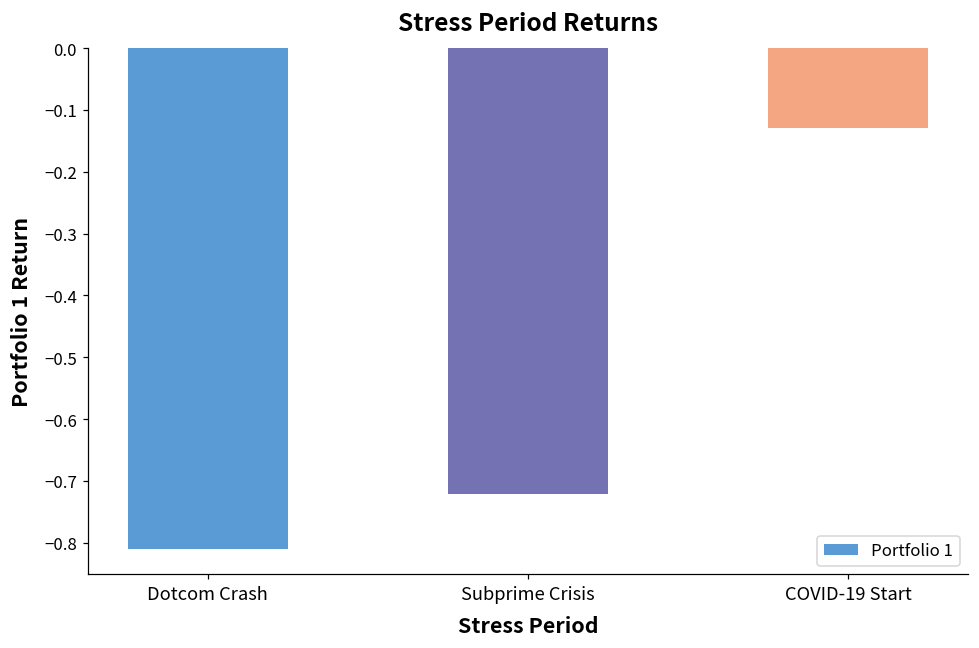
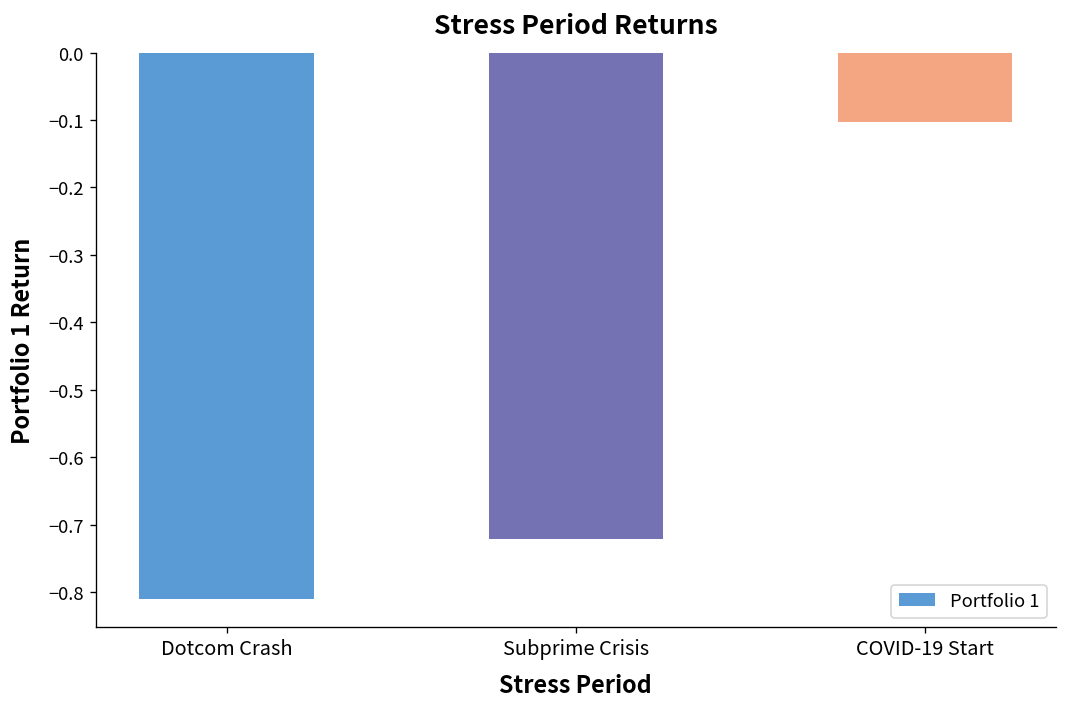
  {
    "Dotcom Crash": -0.81,
    "Subprime Crisis": -0.72,
-   "COVID-19 Start": -0.13
+   "COVID-19 Start": -0.10
  }
